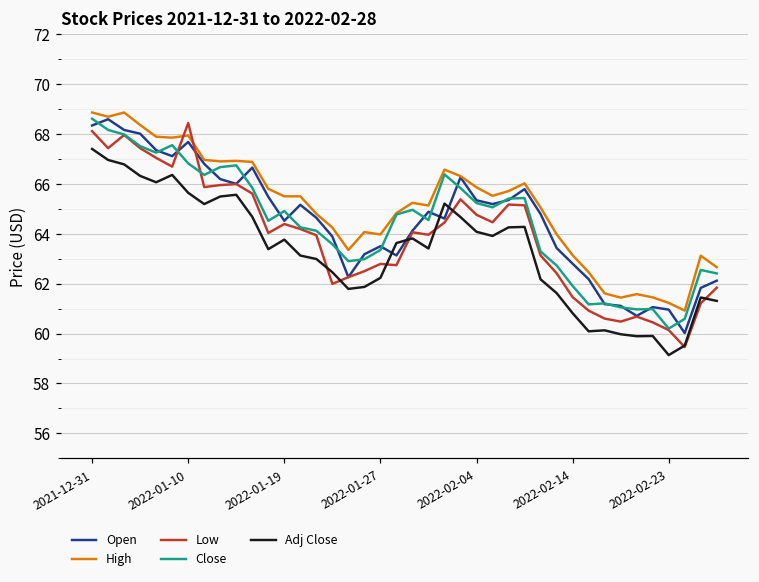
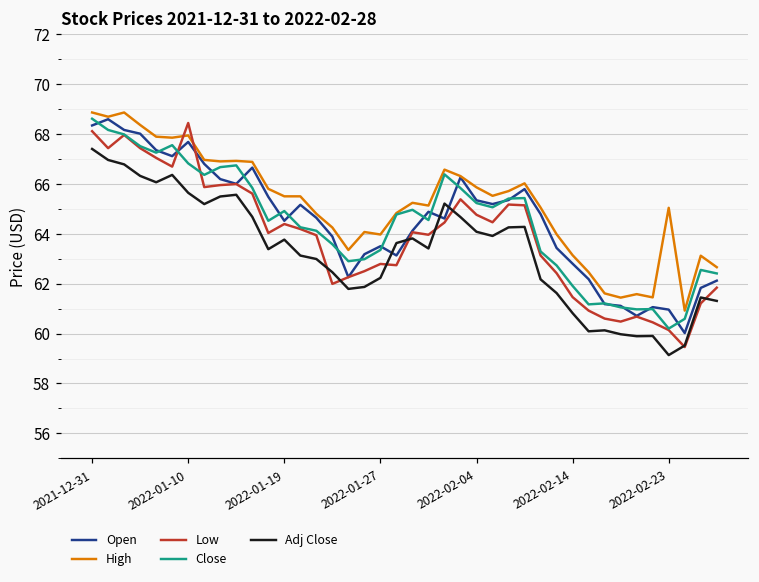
  {
    "Open": {
      "2021-12-31": 68.3,
      "2022-01-10": 67.7,
      "2022-01-19": 64.5,
      "2022-01-27": 63.5,
      "2022-02-14": 62.8,
      "2022-02-23": 61.0
    },
    "High": {
      "2021-12-31": 68.9,
      "2022-01-10": 67.9,
      "2022-01-19": 65.5,
      "2022-01-27": 64.0,
      "2022-02-04": 65.9,
      "2022-02-14": 63.1,
-     "2022-02-23": 61.2
+     "2022-02-23": 65.0
    },
    "Low": {
      "2021-12-31": 68.1,
      "2022-01-10": 68.4,
      "2022-01-19": 64.4,
      "2022-01-27": 62.8,
      "2022-02-04": 64.8,
      "2022-02-14": 61.5
    },
    "Close": {
      "2021-12-31": 68.6,
      "2022-01-10": 66.8,
      "2022-01-19": 64.9,
      "2022-01-27": 63.3,
      "2022-02-14": 61.9
    },
    "Adj Close": {
      "2021-12-31": 67.4,
      "2022-01-10": 65.6,
      "2022-01-19": 63.8,
      "2022-01-27": 62.2,
      "2022-02-04": 64.1,
      "2022-02-14": 60.8,
      "2022-02-23": 59.1
    }
  }
